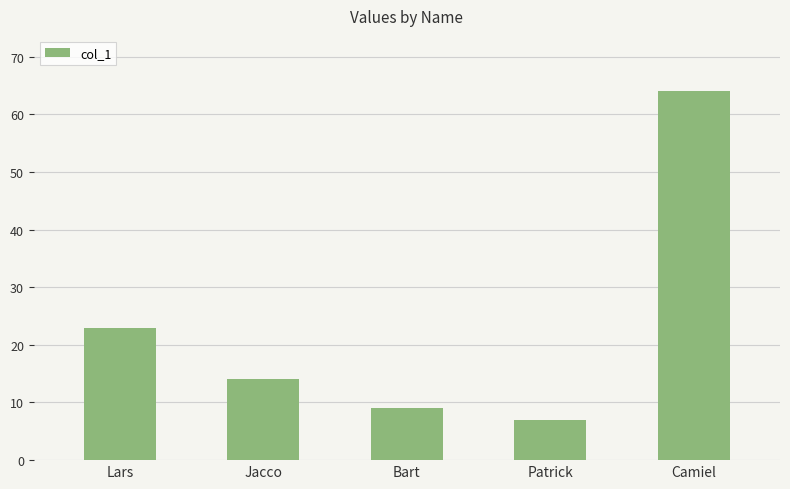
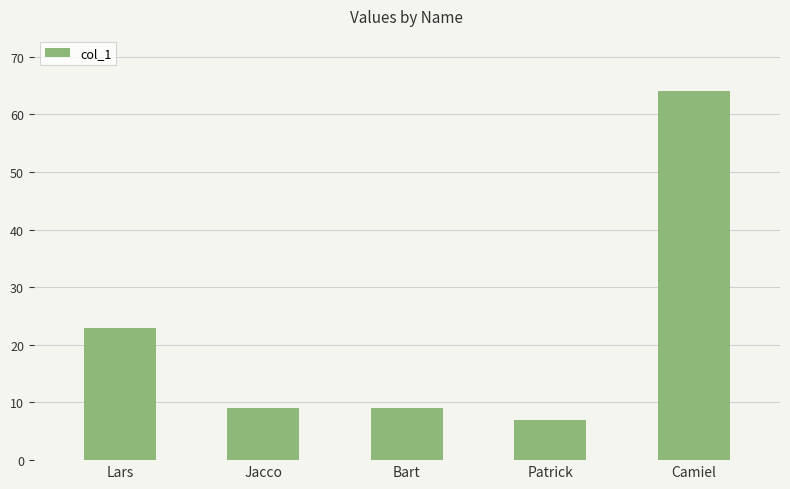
  {
    "Lars": 23,
-   "Jacco": 14,
+   "Jacco": 9,
    "Bart": 9,
    "Patrick": 7,
    "Camiel": 64
  }
